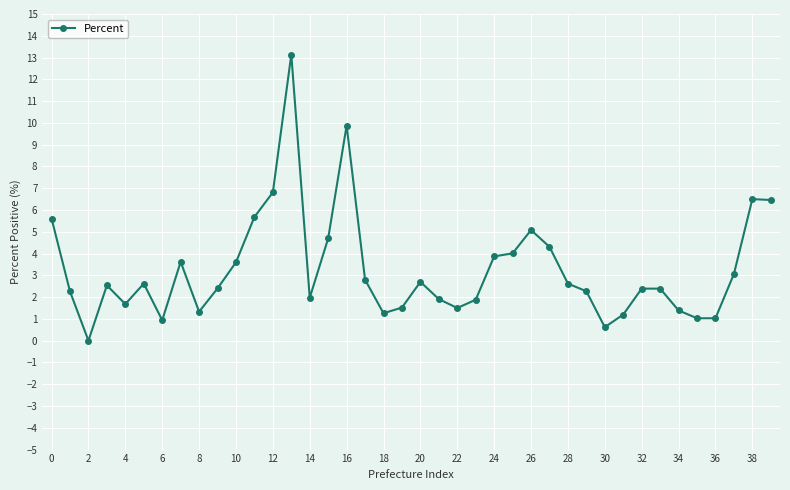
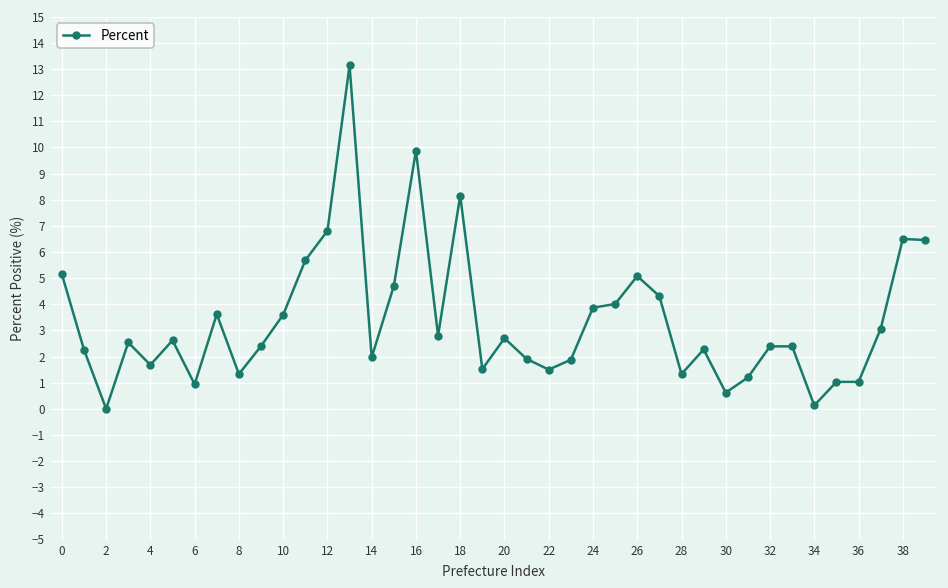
  {
-   "0": 5.6,
+   "0": 5.2,
    "2": 0.0,
    "4": 1.7,
    "6": 0.9,
    "8": 1.3,
    "10": 3.6,
    "12": 6.8,
    "14": 2.0,
    "16": 9.9,
-   "18": 1.3,
+   "18": 8.2,
    "20": 2.7,
    "22": 1.5,
    "24": 3.9,
    "26": 5.1,
-   "28": 2.6,
+   "28": 1.3,
    "30": 0.6,
    "32": 2.4,
-   "34": 1.4,
+   "34": 0.1,
    "36": 1.0,
    "38": 6.5
  }
